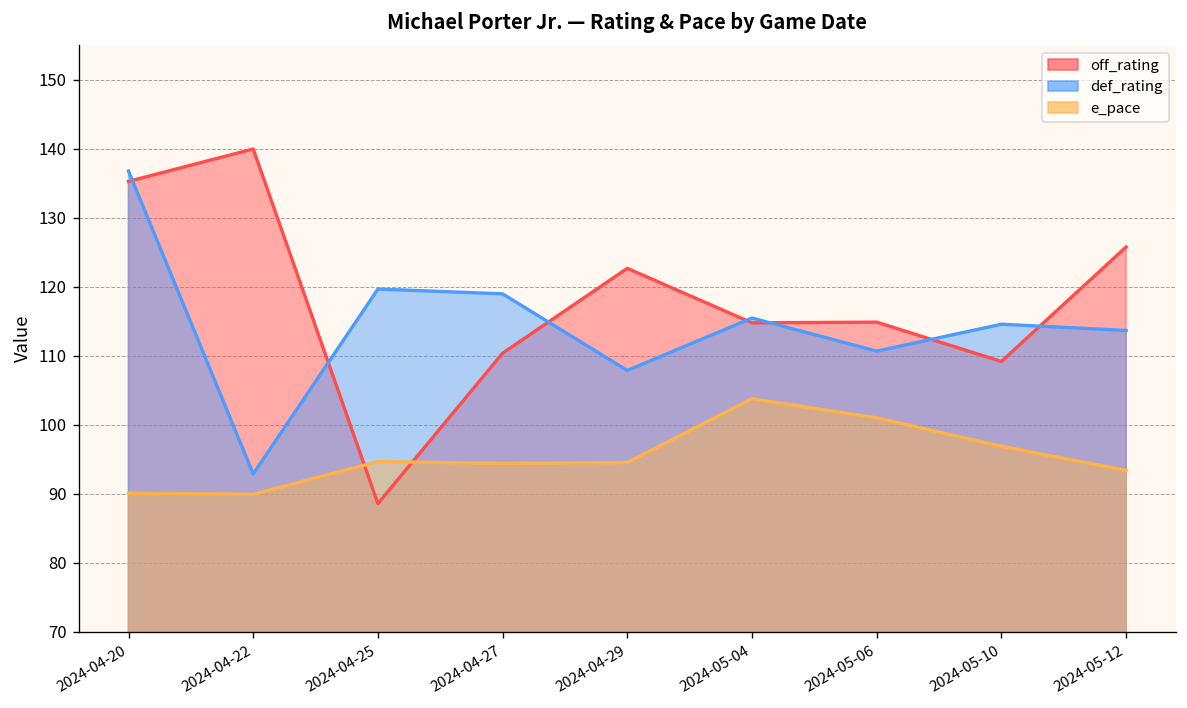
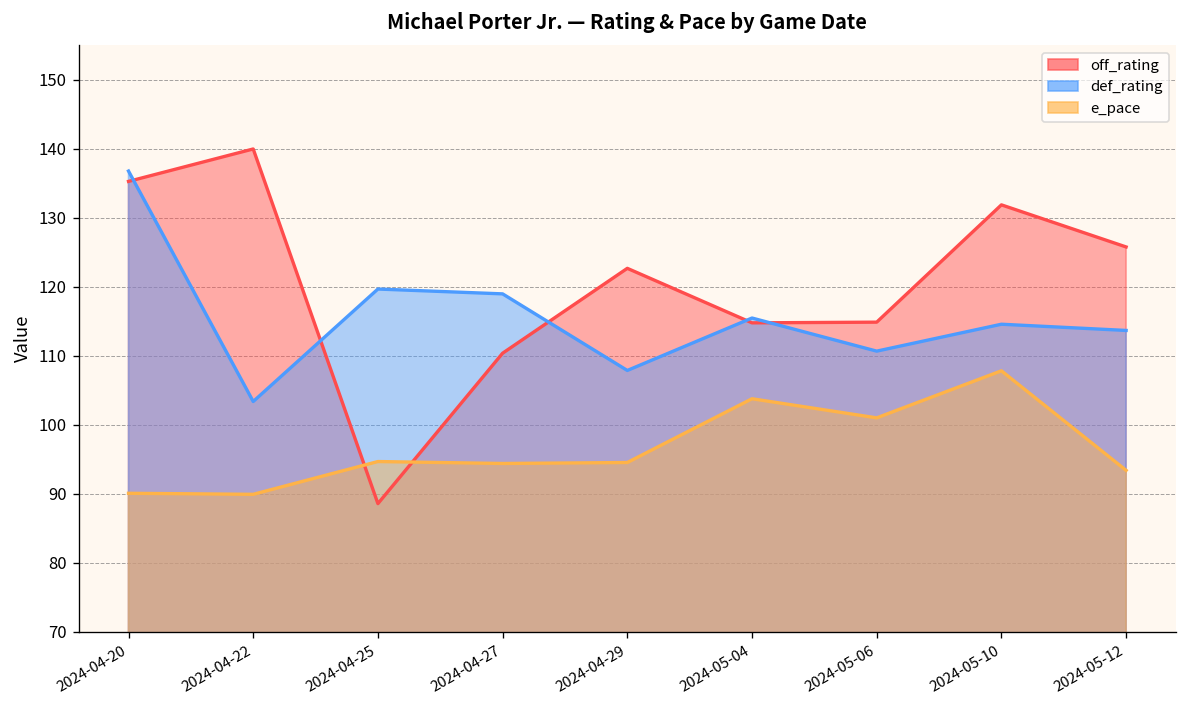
  {
    "off_rating": {
      "2024-04-20": 135,
      "2024-04-22": 140,
      "2024-04-25": 89,
      "2024-04-27": 110,
      "2024-04-29": 123,
      "2024-05-04": 115,
      "2024-05-06": 115,
-     "2024-05-10": 109,
+     "2024-05-10": 132,
      "2024-05-12": 126
    },
    "def_rating": {
      "2024-04-20": 137,
-     "2024-04-22": 93,
+     "2024-04-22": 103,
      "2024-04-25": 120,
      "2024-04-27": 119,
      "2024-04-29": 108,
      "2024-05-04": 116,
      "2024-05-06": 111,
      "2024-05-10": 115,
      "2024-05-12": 114
    },
    "e_pace": {
      "2024-04-20": 90,
      "2024-04-22": 90,
      "2024-04-25": 95,
      "2024-04-27": 94,
      "2024-04-29": 95,
      "2024-05-04": 104,
      "2024-05-06": 101,
-     "2024-05-10": 97,
+     "2024-05-10": 108,
      "2024-05-12": 93
    }
  }
